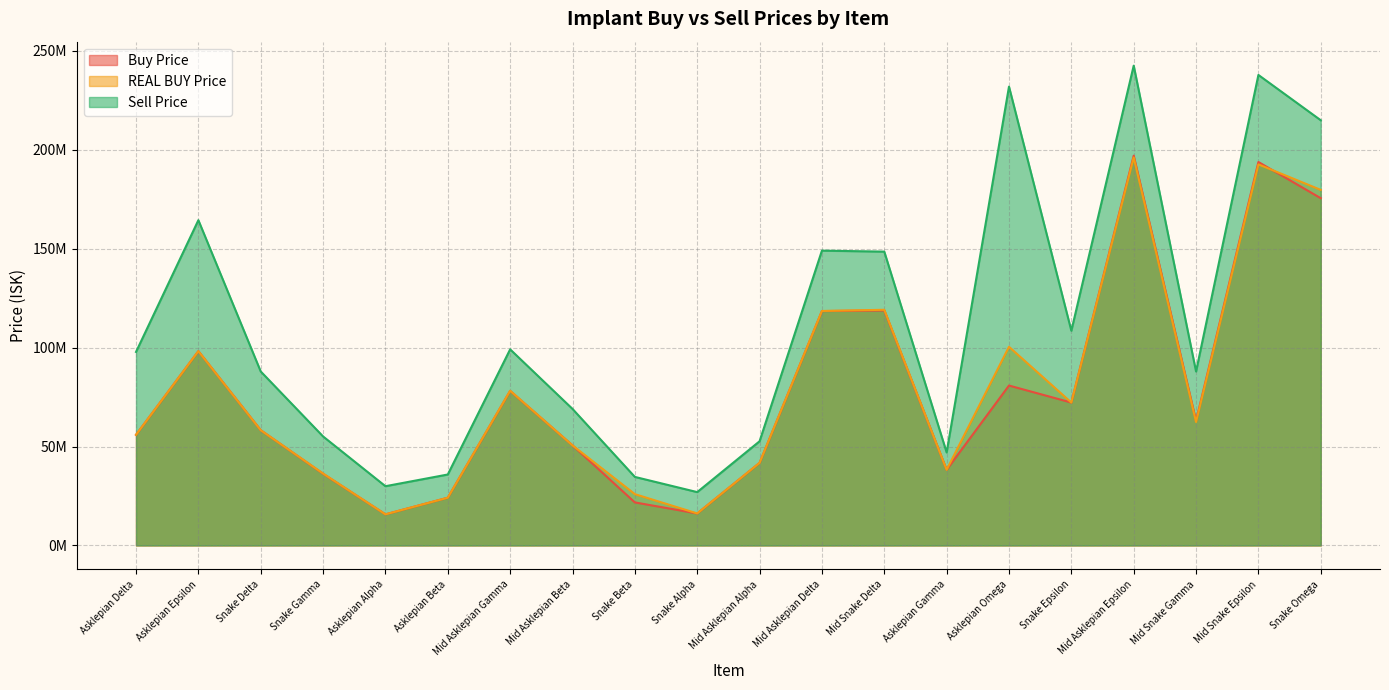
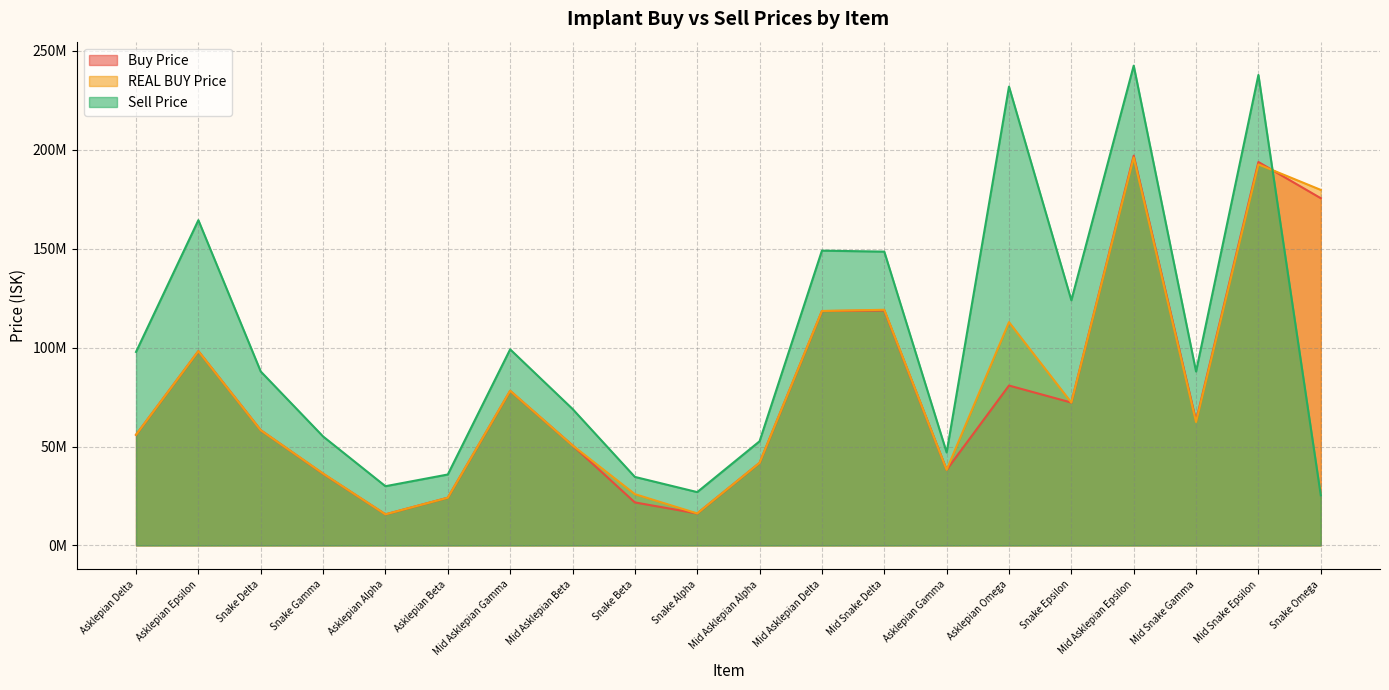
  {
    "Buy Price": {
      "Snake Beta": 22000000,
      "Asklepian Omega": 81000000,
      "Snake Omega": 176000000
    },
    "REAL BUY Price": {
      "Snake Beta": 26000000,
-     "Asklepian Omega": 100000000,
+     "Asklepian Omega": 113000000,
      "Snake Omega": 180000000
    },
    "Sell Price": {
      "Asklepian Delta": 98000000,
      "Asklepian Epsilon": 164000000,
      "Snake Delta": 88000000,
      "Snake Gamma": 55000000,
      "Asklepian Alpha": 30000000,
      "Asklepian Beta": 36000000,
      "Mid Asklepian Gamma": 99000000,
      "Mid Asklepian Beta": 69000000,
      "Snake Beta": 35000000,
      "Snake Alpha": 27000000,
      "Mid Asklepian Alpha": 53000000,
      "Mid Asklepian Delta": 149000000,
      "Mid Snake Delta": 149000000,
      "Asklepian Gamma": 47000000,
      "Asklepian Omega": 232000000,
-     "Snake Epsilon": 109000000,
+     "Snake Epsilon": 124000000,
      "Mid Asklepian Epsilon": 243000000,
      "Mid Snake Gamma": 88000000,
      "Mid Snake Epsilon": 238000000,
-     "Snake Omega": 215000000
+     "Snake Omega": 25000000
    }
  }
